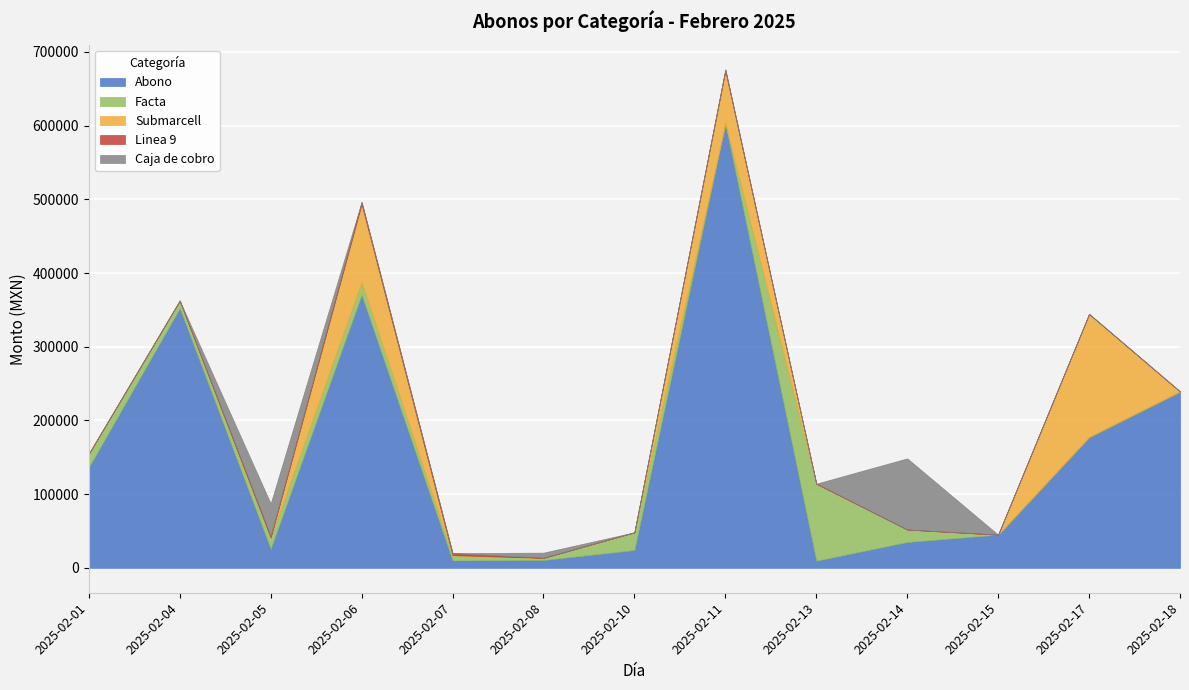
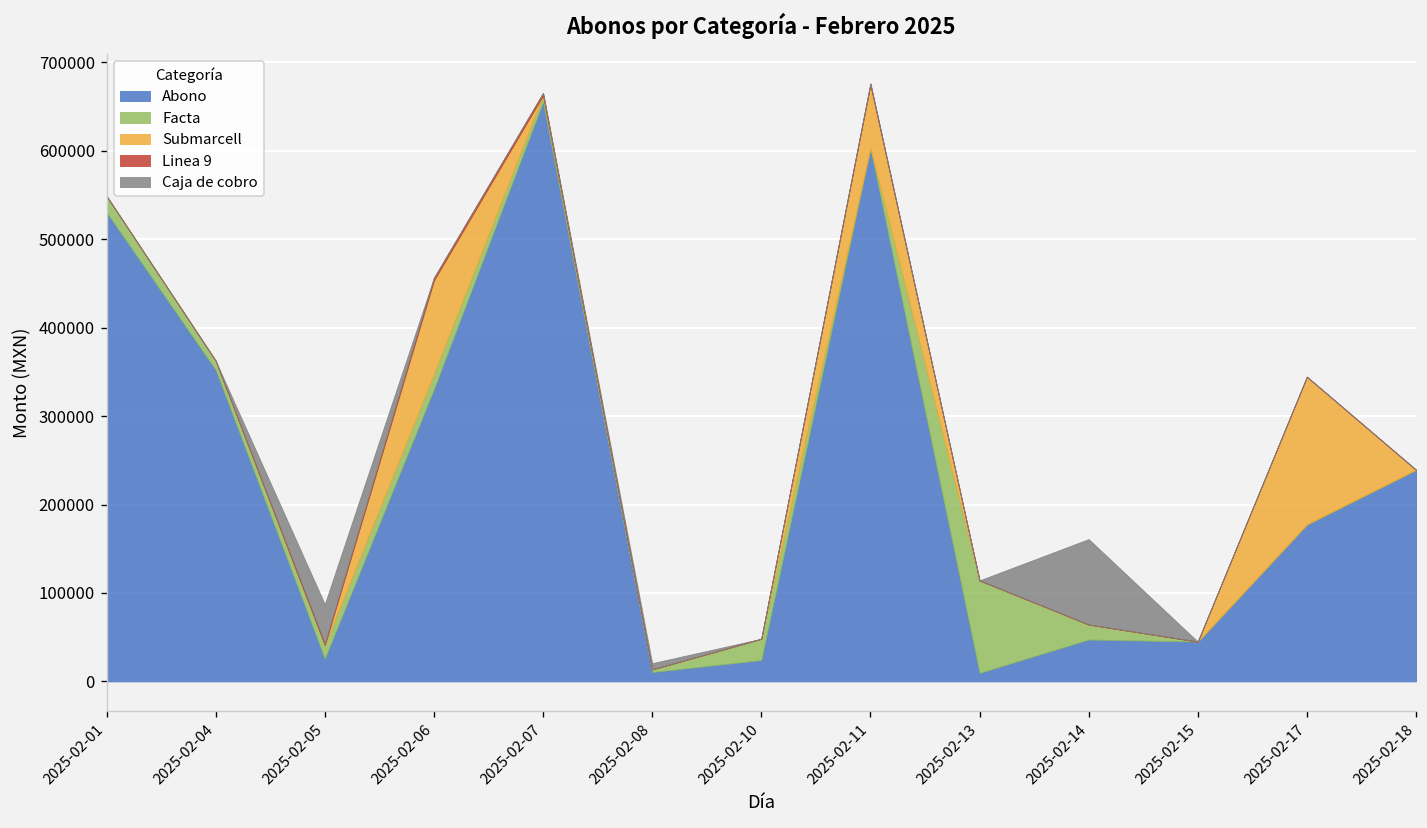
  {
    "Abono": {
-     "2025-02-01": 140000,
+     "2025-02-01": 530000,
      "2025-02-04": 350000,
      "2025-02-05": 30000,
-     "2025-02-06": 370000,
-     "2025-02-07": 10000,
+     "2025-02-06": 330000,
+     "2025-02-07": 660000,
      "2025-02-10": 20000,
      "2025-02-13": 10000,
-     "2025-02-14": 40000
+     "2025-02-14": 50000
    },
    "Facta": {
      "2025-02-06": 20000
    },
    "Caja de cobro": {
      "2025-02-05": 40000,
      "2025-02-08": 10000,
      "2025-02-14": 100000
    }
  }
